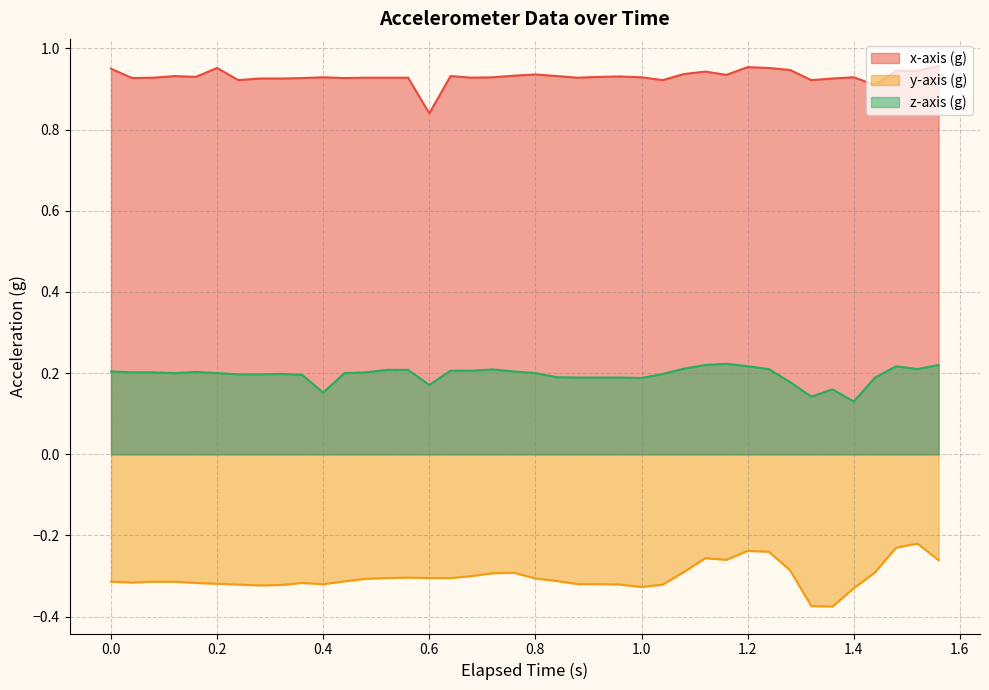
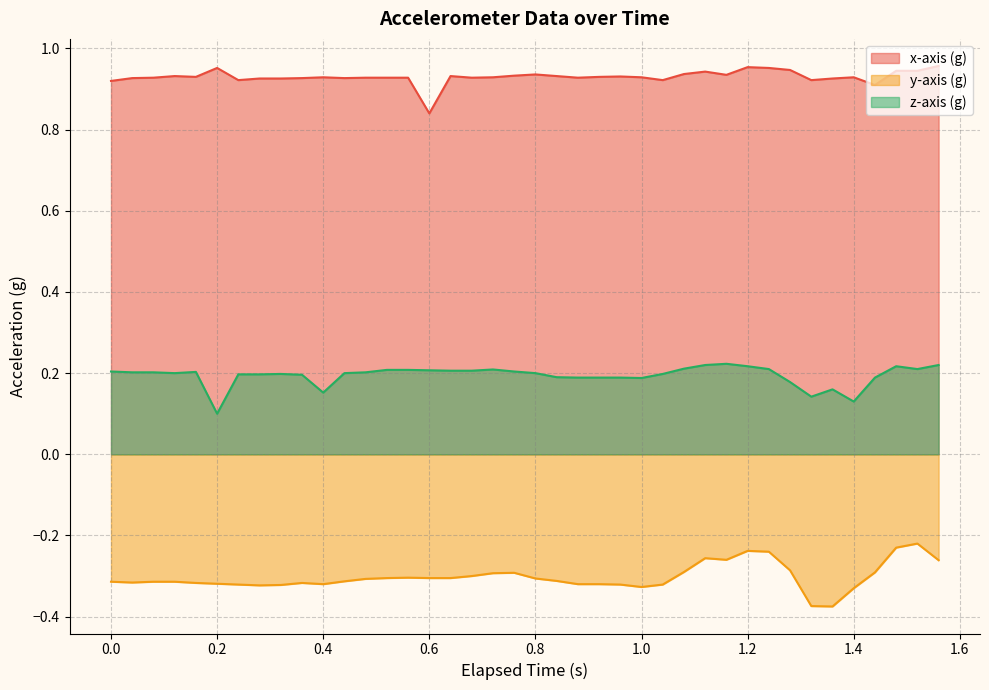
  {
    "x-axis (g)": {
-     "0.0": 0.95,
+     "0.0": 0.92,
      "0.2": 0.95,
      "0.4": 0.93,
      "0.6": 0.84,
      "0.8": 0.94,
      "1.0": 0.93,
      "1.2": 0.95,
      "1.4": 0.93
    },
    "z-axis (g)": {
      "0.0": 0.20,
-     "0.2": 0.2,
+     "0.2": 0.1,
      "0.4": 0.15,
-     "0.6": 0.17,
+     "0.6": 0.21,
      "0.8": 0.20,
      "1.0": 0.19,
      "1.2": 0.22,
      "1.4": 0.13
    }
  }
